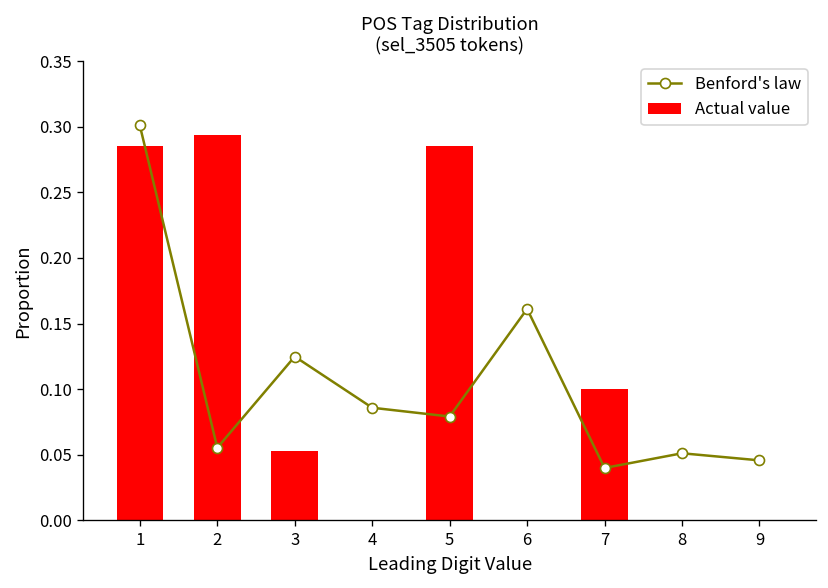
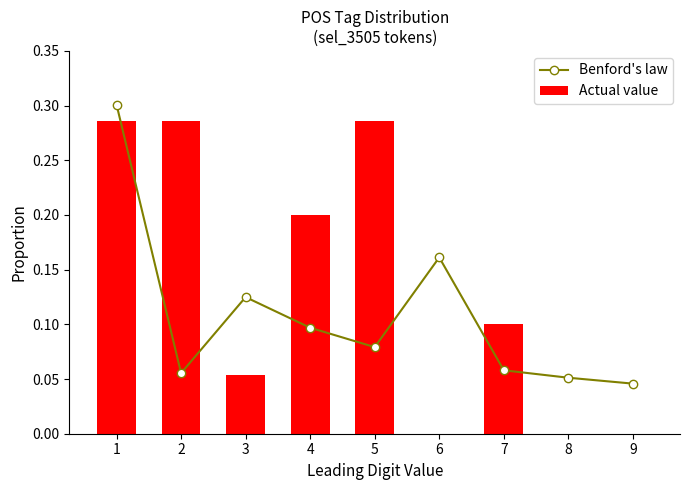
  {
    "Benford's law": {
      "1": 0.301,
      "2": 0.055,
      "3": 0.125,
-     "4": 0.086,
+     "4": 0.097,
      "5": 0.079,
      "6": 0.161,
-     "7": 0.040,
+     "7": 0.058,
      "8": 0.051,
      "9": 0.046
    },
    "Actual value": {
      "1": 0.286,
-     "2": 0.294,
+     "2": 0.286,
      "3": 0.053,
-     "4": 0.0,
+     "4": 0.2,
      "5": 0.286,
      "6": 0.000,
      "7": 0.100,
      "8": 0.000,
      "9": 0.000
    }
  }
